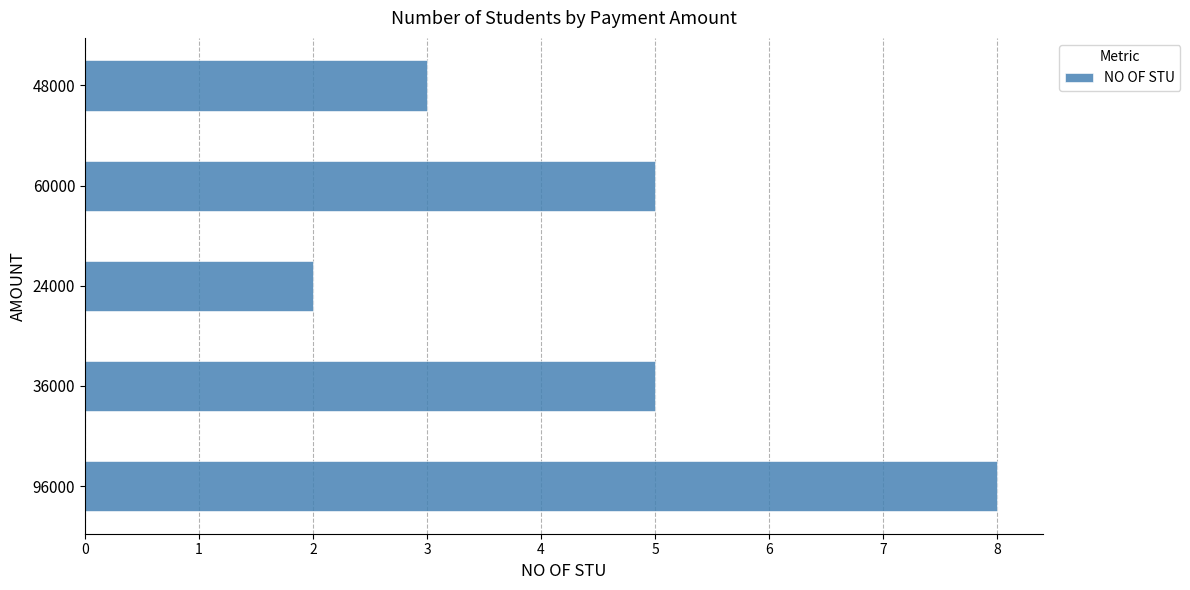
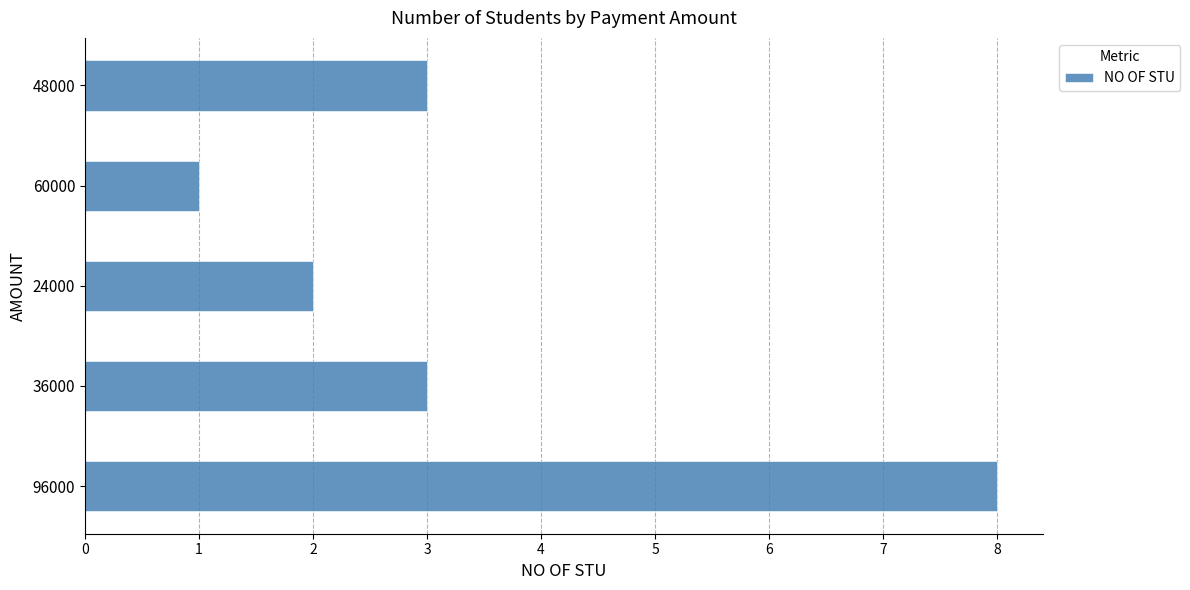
  {
    "48000": 3,
-   "60000": 5,
+   "60000": 1,
    "24000": 2,
-   "36000": 5,
+   "36000": 3,
    "96000": 8
  }
